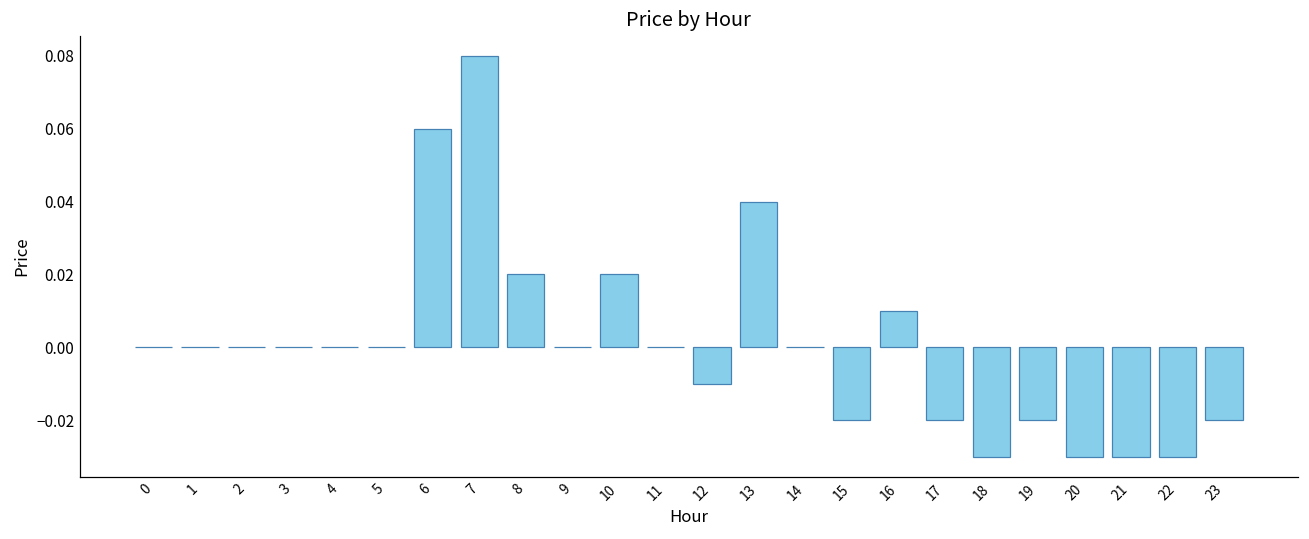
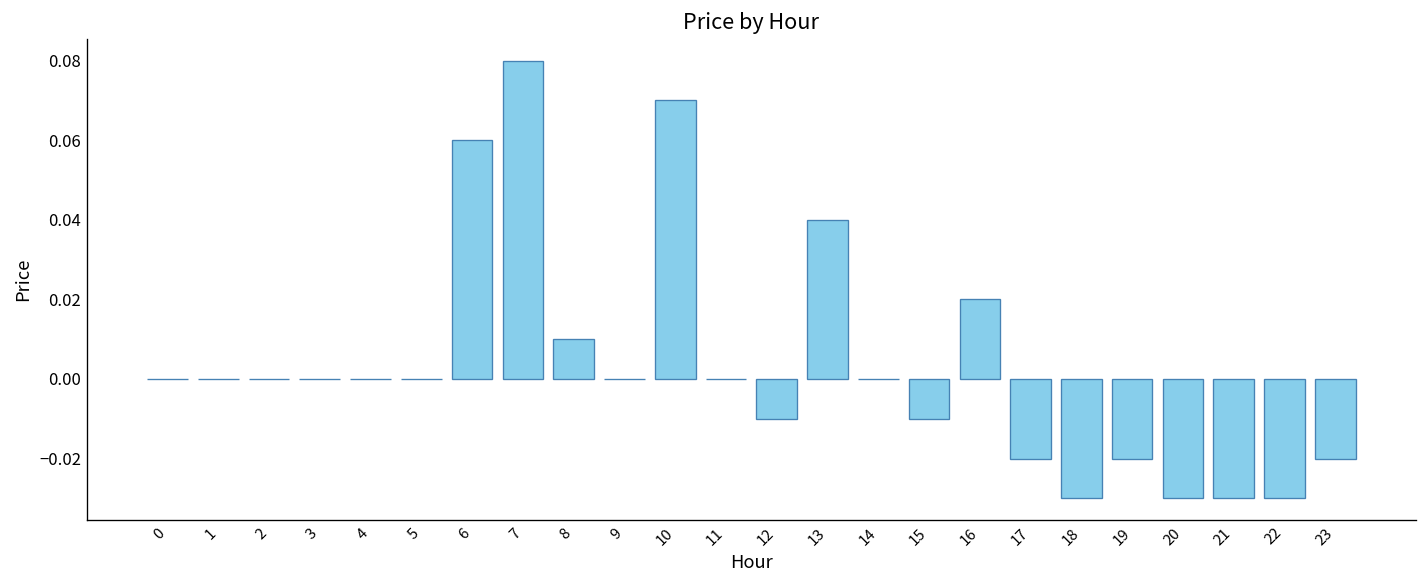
  {
    "0": 0.00,
    "1": 0.00,
    "2": 0.00,
    "3": 0.00,
    "4": 0.00,
    "5": 0.00,
    "6": 0.06,
    "7": 0.08,
-   "8": 0.02,
+   "8": 0.01,
    "9": 0.00,
-   "10": 0.02,
+   "10": 0.07,
    "11": 0.00,
    "12": -0.01,
    "13": 0.04,
    "14": 0.00,
-   "15": -0.02,
-   "16": 0.01,
+   "15": -0.01,
+   "16": 0.02,
    "17": -0.02,
    "18": -0.03,
    "19": -0.02,
    "20": -0.03,
    "21": -0.03,
    "22": -0.03,
    "23": -0.02
  }
